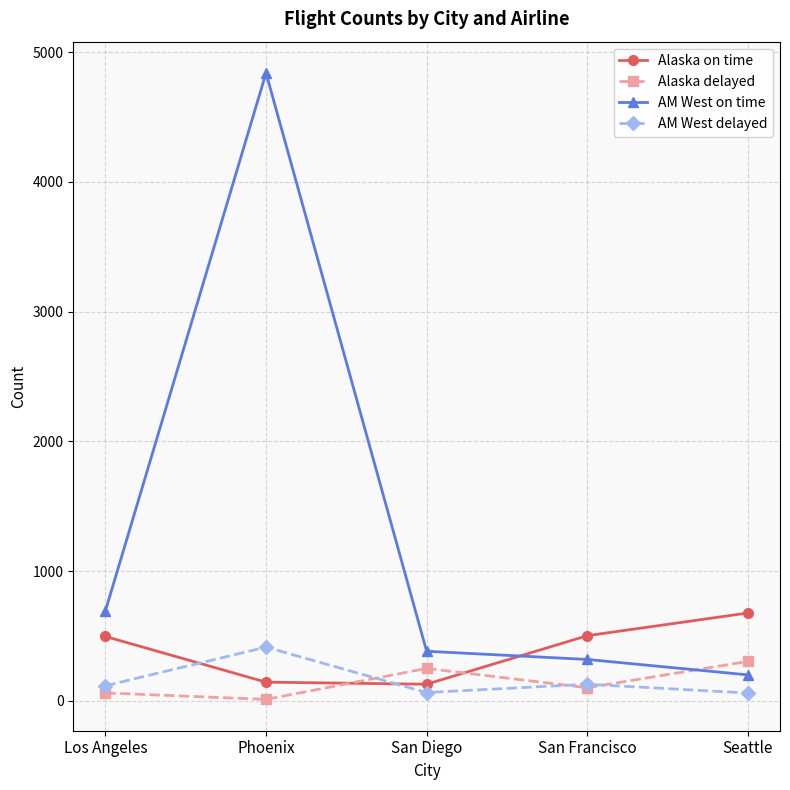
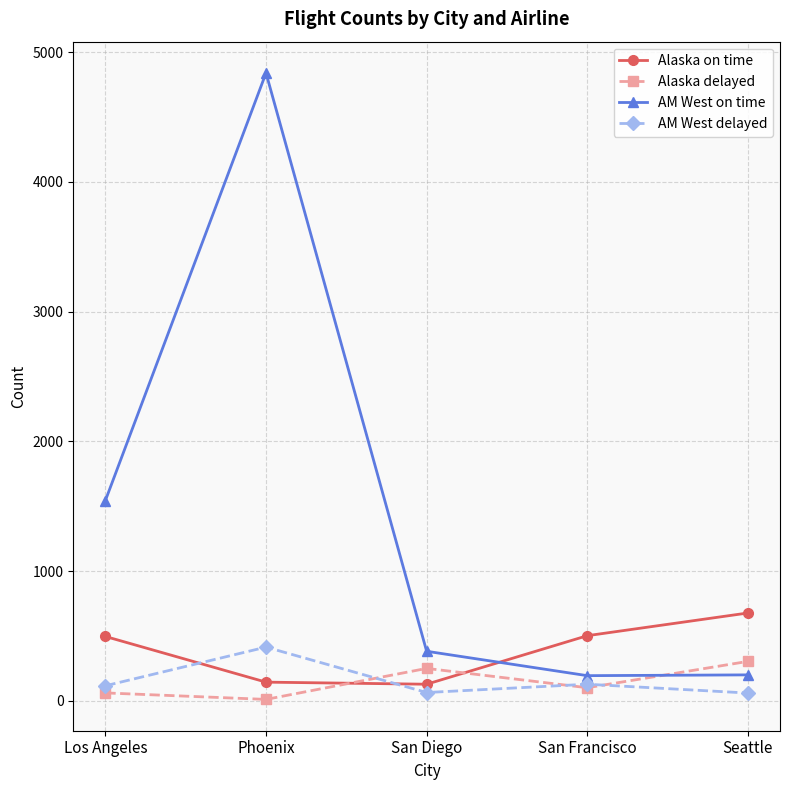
  {
    "Alaska on time": {
      "Los Angeles": 500,
      "Phoenix": 150,
      "San Diego": 130,
      "San Francisco": 500,
      "Seattle": 680
    },
    "Alaska delayed": {
      "Los Angeles": 60,
      "Phoenix": 10,
      "San Diego": 250,
      "San Francisco": 100,
      "Seattle": 310
    },
    "AM West on time": {
-     "Los Angeles": 690,
+     "Los Angeles": 1550,
      "Phoenix": 4840,
      "San Diego": 380,
-     "San Francisco": 320,
+     "San Francisco": 200,
      "Seattle": 200
    },
    "AM West delayed": {
      "Los Angeles": 120,
      "Phoenix": 420,
      "San Diego": 70,
      "San Francisco": 130,
      "Seattle": 60
    }
  }
